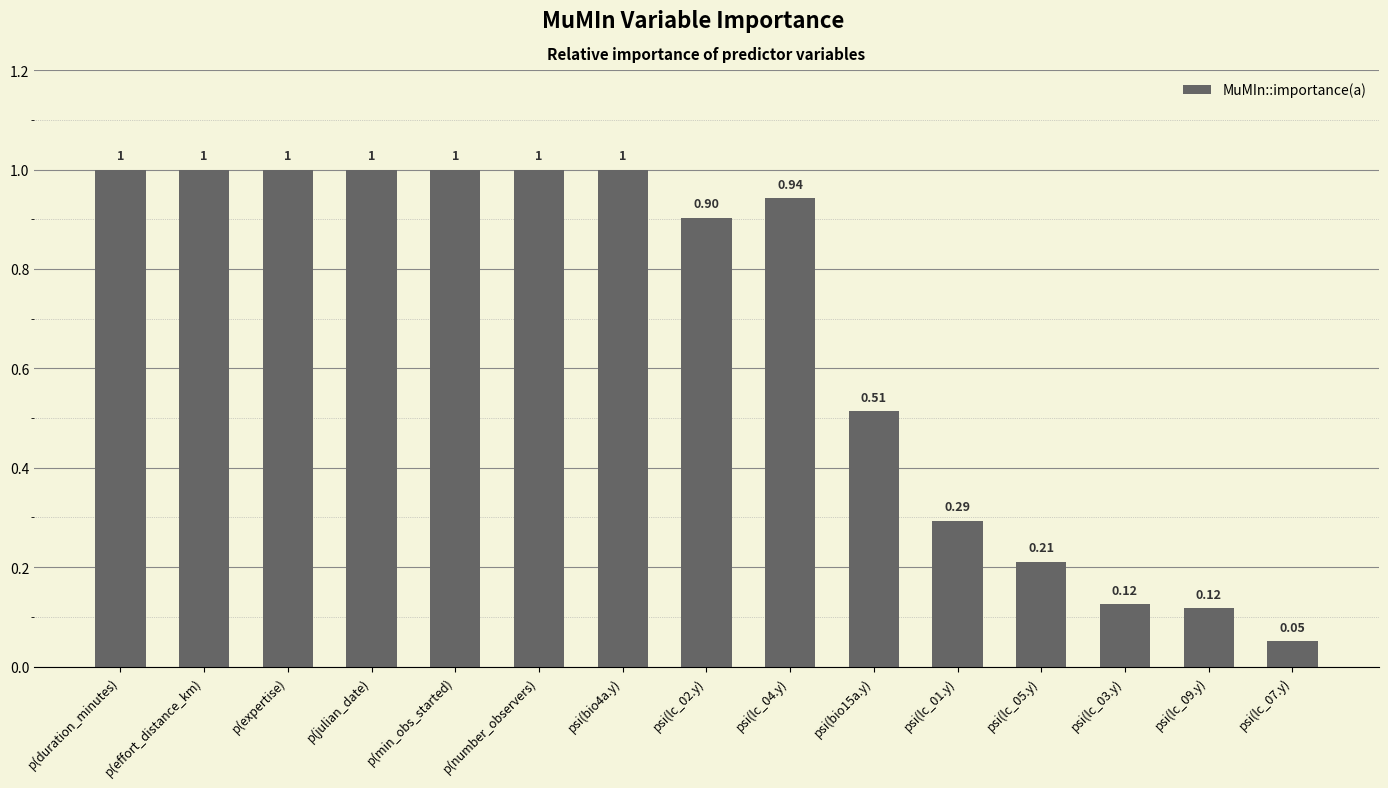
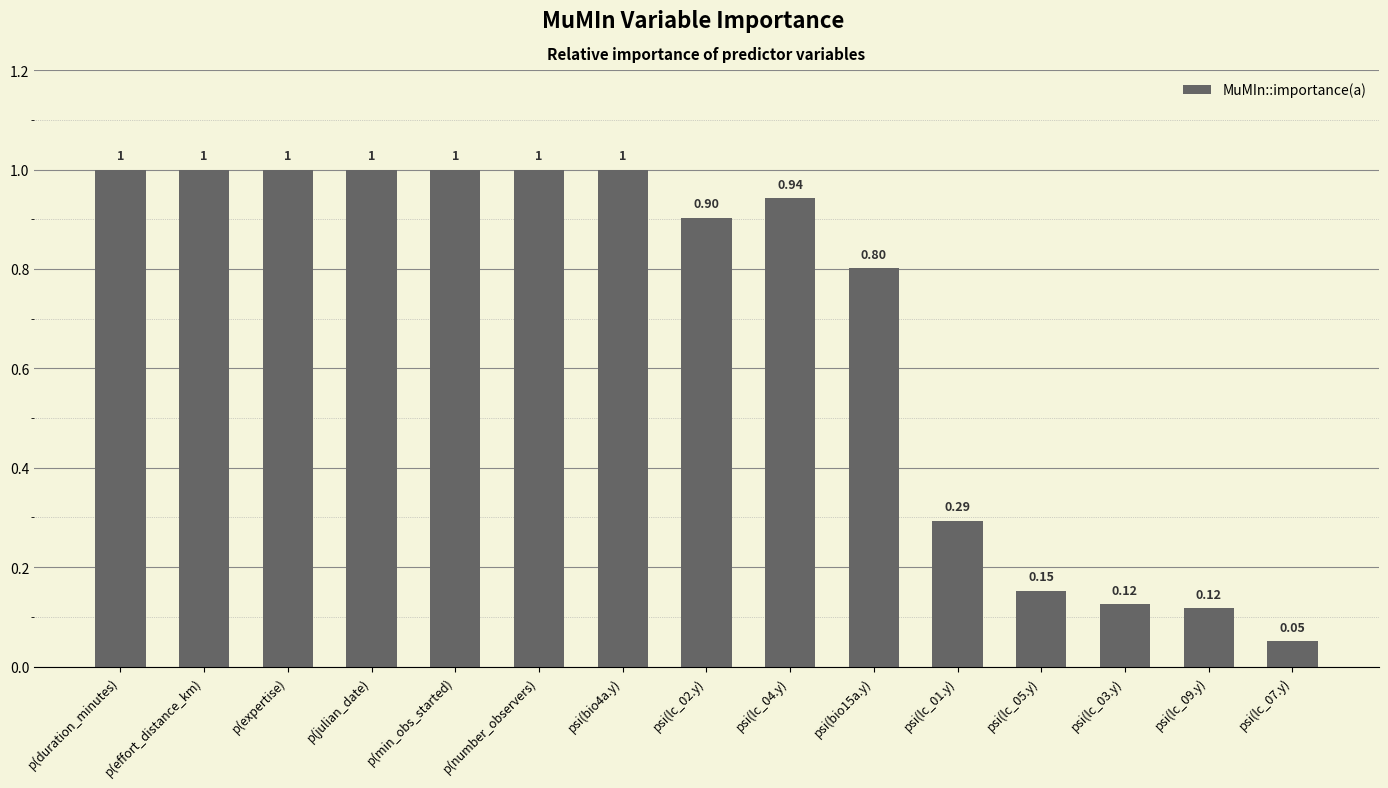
  {
    "p(duration_minutes)": 1,
    "p(effort_distance_km)": 1,
    "p(expertise)": 1,
    "p(julian_date)": 1,
    "p(min_obs_started)": 1,
    "p(number_observers)": 1,
    "psi(bio4a.y)": 1,
    "psi(lc_02.y)": 0.90,
    "psi(lc_04.y)": 0.94,
-   "psi(bio15a.y)": 0.51,
+   "psi(bio15a.y)": 0.80,
    "psi(lc_01.y)": 0.29,
-   "psi(lc_05.y)": 0.21,
+   "psi(lc_05.y)": 0.15,
    "psi(lc_03.y)": 0.12,
    "psi(lc_09.y)": 0.12,
    "psi(lc_07.y)": 0.05
  }
